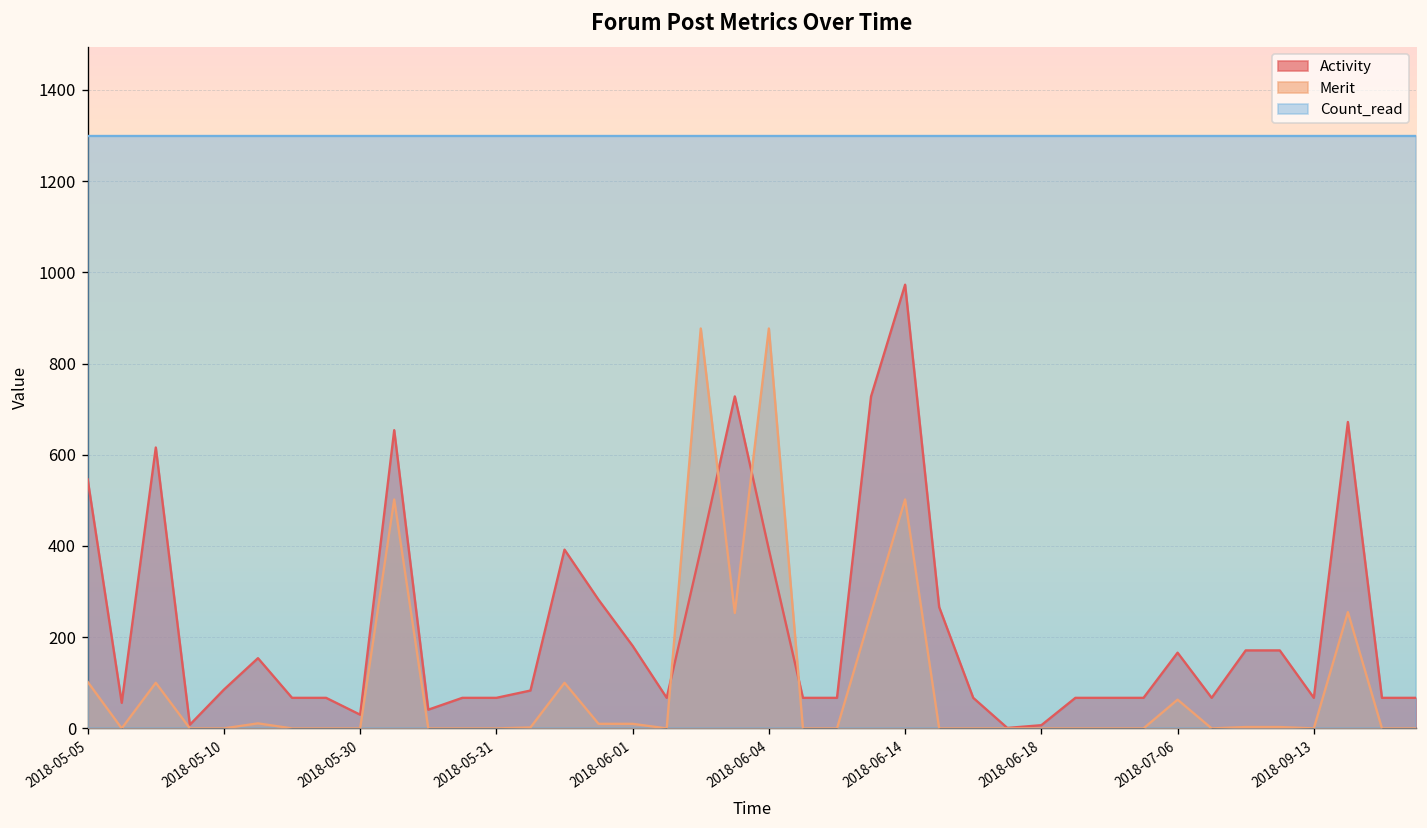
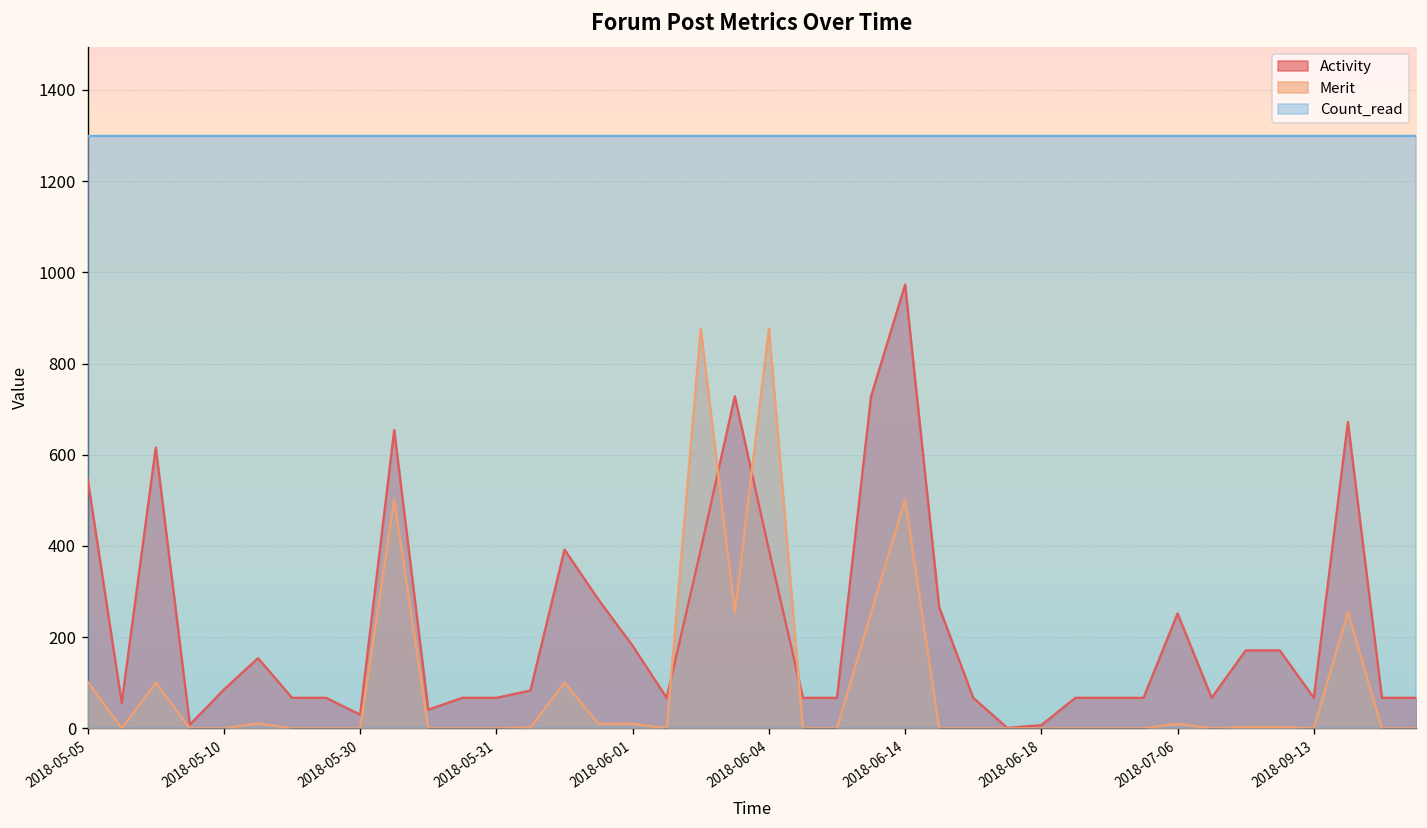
  {
    "Activity": {
      "2018-05-05": 550,
      "2018-05-10": 90,
      "2018-05-30": 30,
-     "2018-07-06": 170
+     "2018-07-06": 250
    },
    "Merit": {
      "2018-05-05": 100,
      "2018-05-10": 0,
      "2018-05-30": 0,
-     "2018-07-06": 60
+     "2018-07-06": 10
    },
    "Count_read": {
      "2018-05-05": 1300,
      "2018-05-10": 1300,
      "2018-05-30": 1300,
      "2018-07-06": 1300
    }
  }
